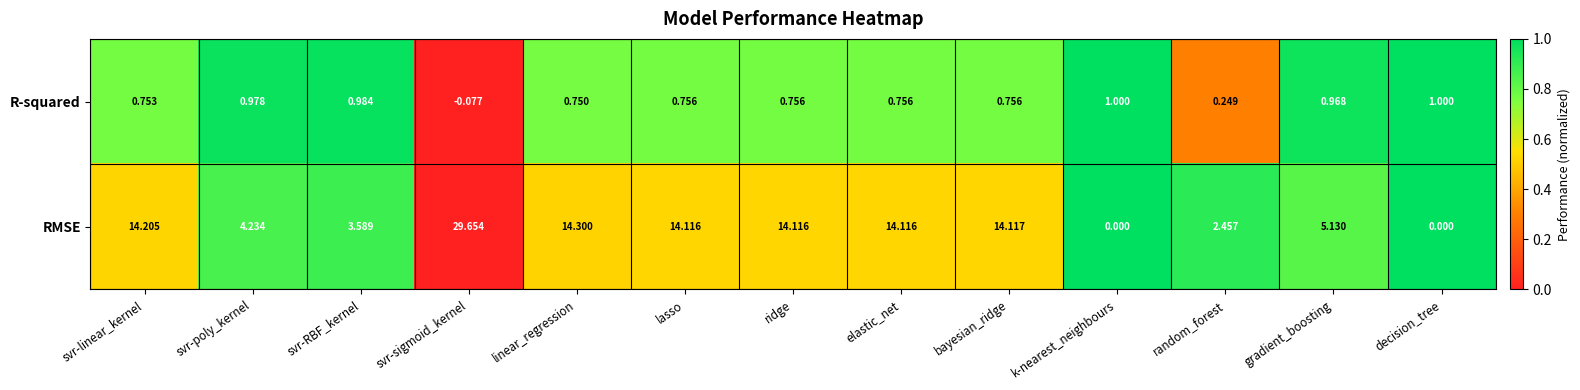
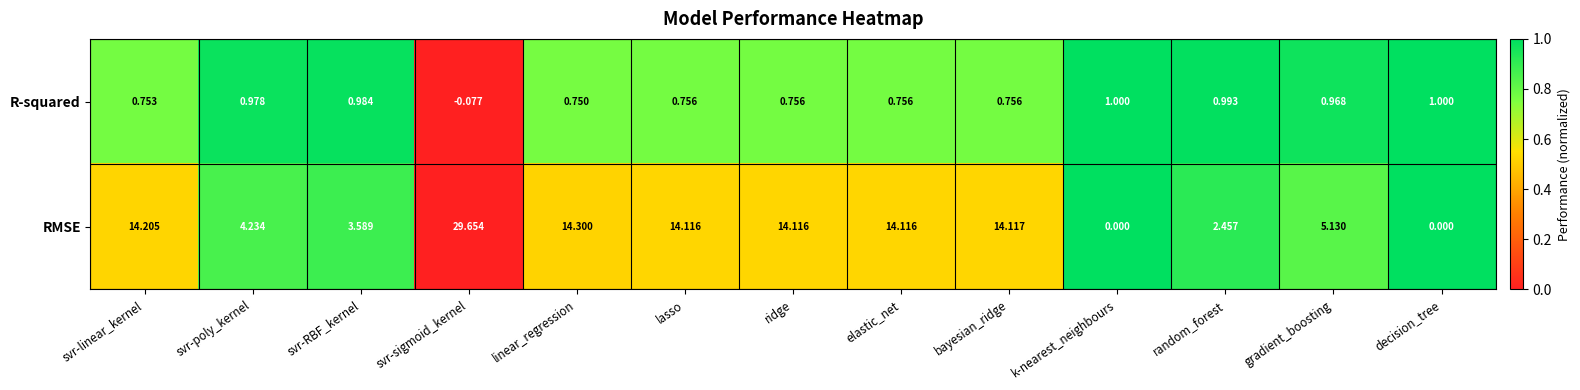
  {
    "R-squared": {
      "svr-linear_kernel": 0.753,
      "svr-poly_kernel": 0.978,
      "svr-RBF_kernel": 0.984,
      "svr-sigmoid_kernel": -0.077,
      "linear_regression": 0.750,
      "lasso": 0.756,
      "ridge": 0.756,
      "elastic_net": 0.756,
      "bayesian_ridge": 0.756,
      "k-nearest_neighbours": 1.000,
-     "random_forest": 0.249,
+     "random_forest": 0.993,
      "gradient_boosting": 0.968,
      "decision_tree": 1.000
    },
    "RMSE": {
      "svr-linear_kernel": 14.205,
      "svr-poly_kernel": 4.234,
      "svr-RBF_kernel": 3.589,
      "svr-sigmoid_kernel": 29.654,
      "linear_regression": 14.300,
      "lasso": 14.116,
      "ridge": 14.116,
      "elastic_net": 14.116,
      "bayesian_ridge": 14.117,
      "k-nearest_neighbours": 0.000,
      "random_forest": 2.457,
      "gradient_boosting": 5.130,
      "decision_tree": 0.000
    }
  }
